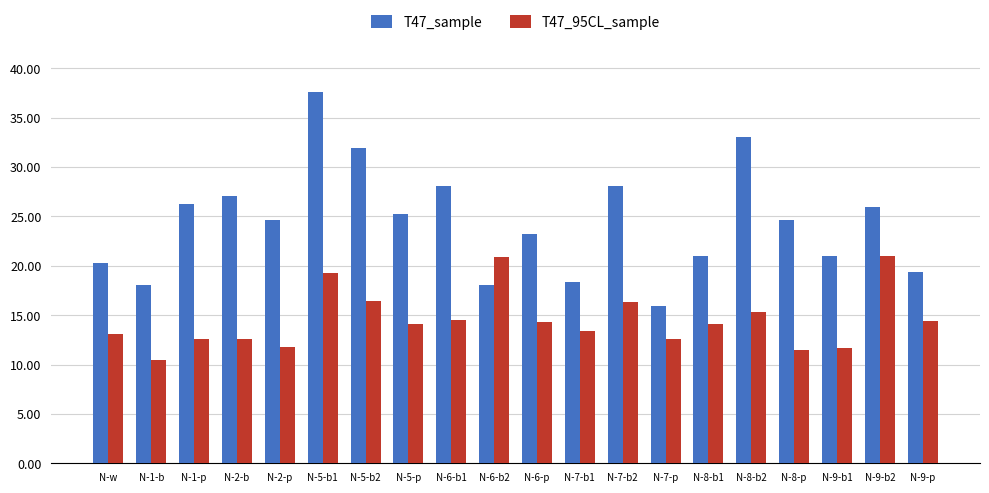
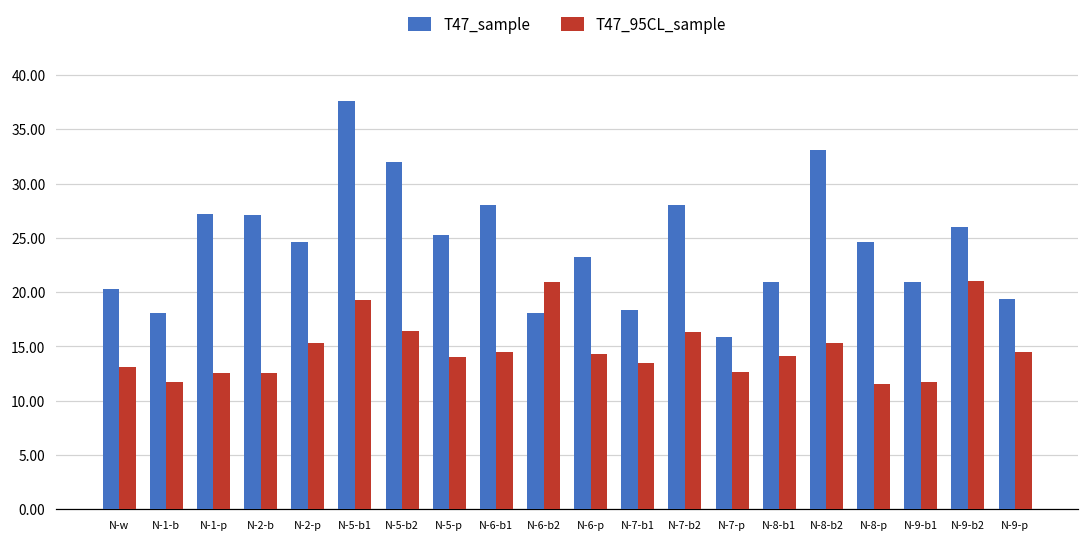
  {
    "T47_sample": {
      "N-w": 20,
      "N-1-b": 18,
-     "N-1-p": 26,
+     "N-1-p": 27,
      "N-2-b": 27,
      "N-2-p": 25,
      "N-5-b1": 38,
      "N-5-b2": 32,
      "N-5-p": 25,
      "N-6-b1": 28,
      "N-6-b2": 18,
      "N-6-p": 23,
      "N-7-b1": 18,
      "N-7-b2": 28,
      "N-7-p": 16,
      "N-8-b1": 21,
      "N-8-b2": 33,
      "N-8-p": 25,
      "N-9-b1": 21,
      "N-9-b2": 26,
      "N-9-p": 19
    },
    "T47_95CL_sample": {
      "N-w": 13,
-     "N-1-b": 10,
+     "N-1-b": 12,
      "N-1-p": 13,
      "N-2-b": 13,
-     "N-2-p": 12,
+     "N-2-p": 15,
      "N-5-b1": 19,
      "N-5-b2": 16,
      "N-5-p": 14,
      "N-6-b1": 14,
      "N-6-b2": 21,
      "N-6-p": 14,
      "N-7-b1": 13,
      "N-7-b2": 16,
      "N-7-p": 13,
      "N-8-b1": 14,
      "N-8-b2": 15,
      "N-8-p": 12,
      "N-9-b1": 12,
      "N-9-b2": 21,
      "N-9-p": 14
    }
  }
